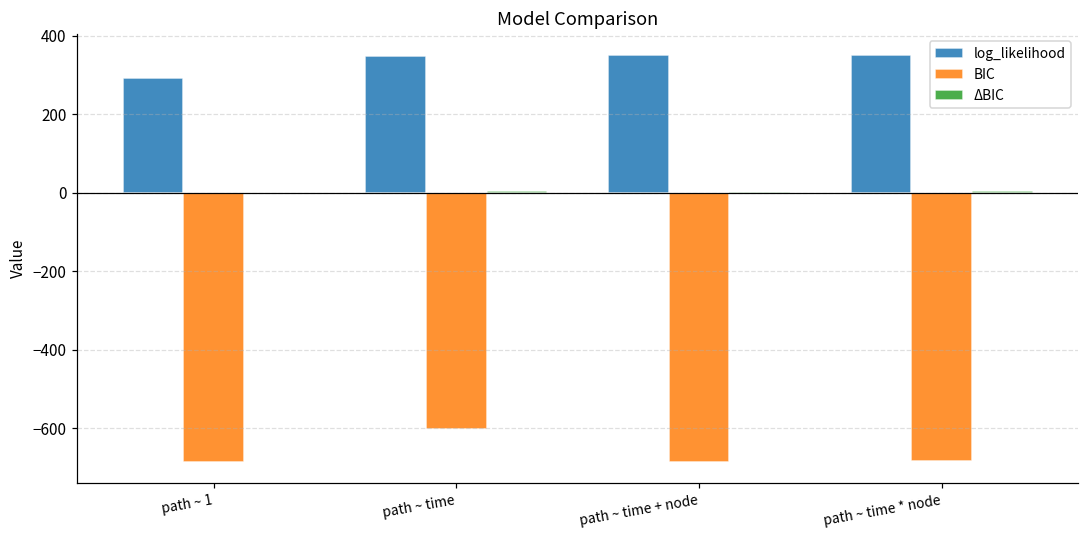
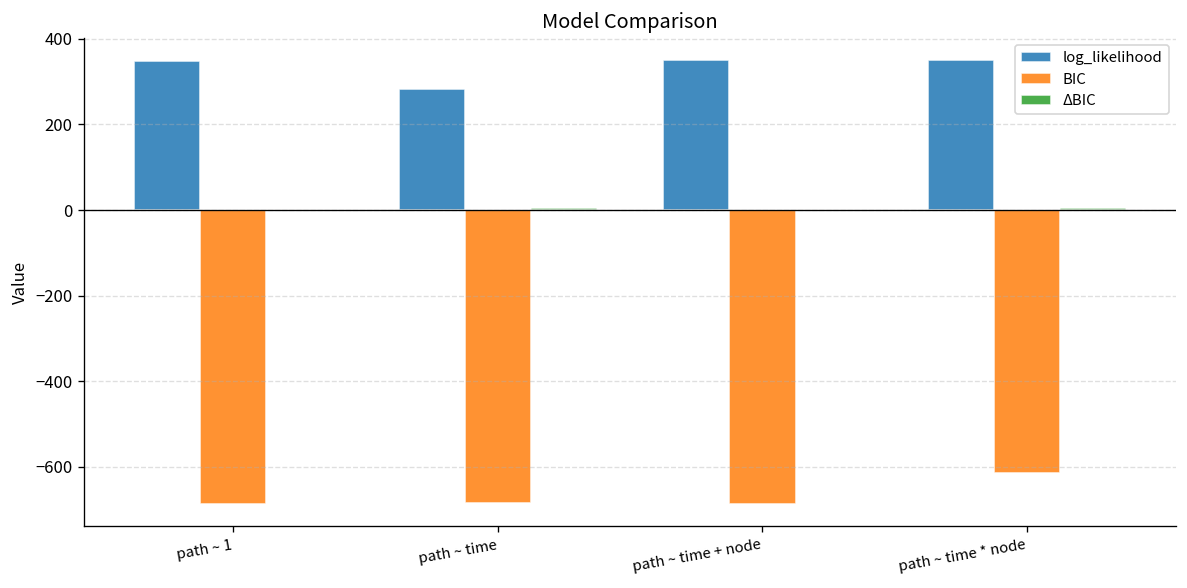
  {
    "log_likelihood": {
-     "path ~ 1": 290,
-     "path ~ time": 350,
+     "path ~ 1": 350,
+     "path ~ time": 280,
      "path ~ time + node": 350,
      "path ~ time * node": 350
    },
    "BIC": {
      "path ~ 1": -690,
-     "path ~ time": -600,
+     "path ~ time": -680,
      "path ~ time + node": -690,
-     "path ~ time * node": -680
+     "path ~ time * node": -610
    },
    "ΔBIC": {
      "path ~ 1": 0
    }
  }
